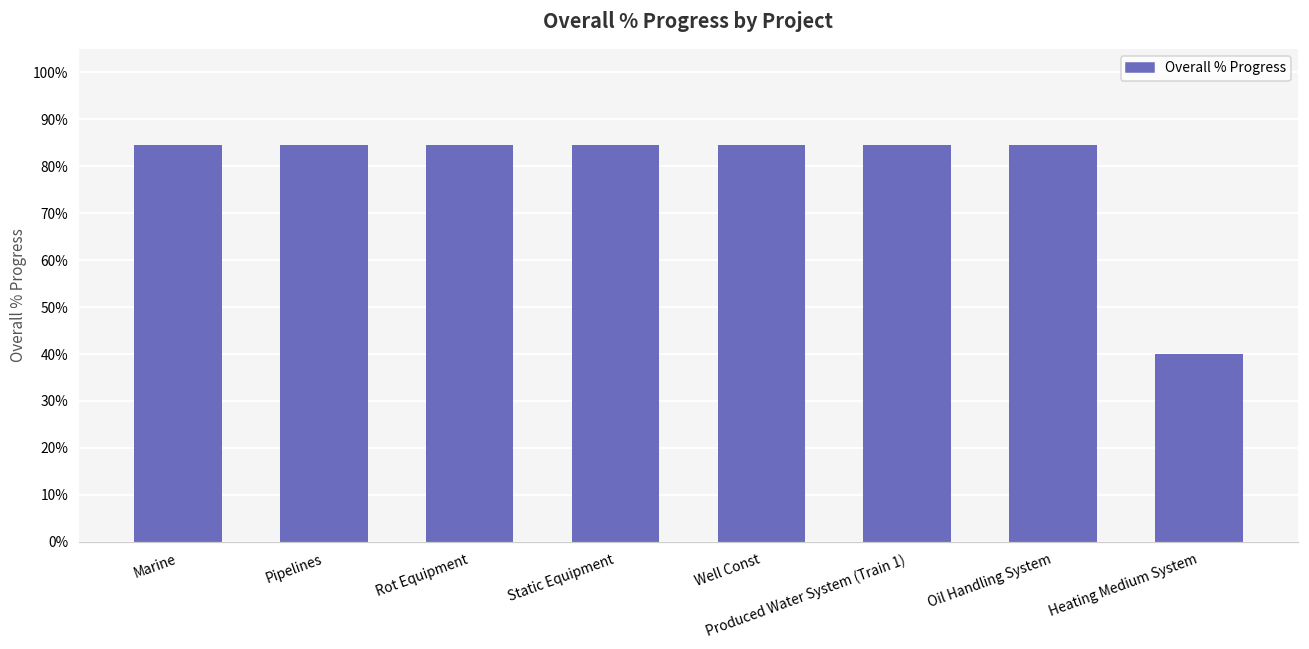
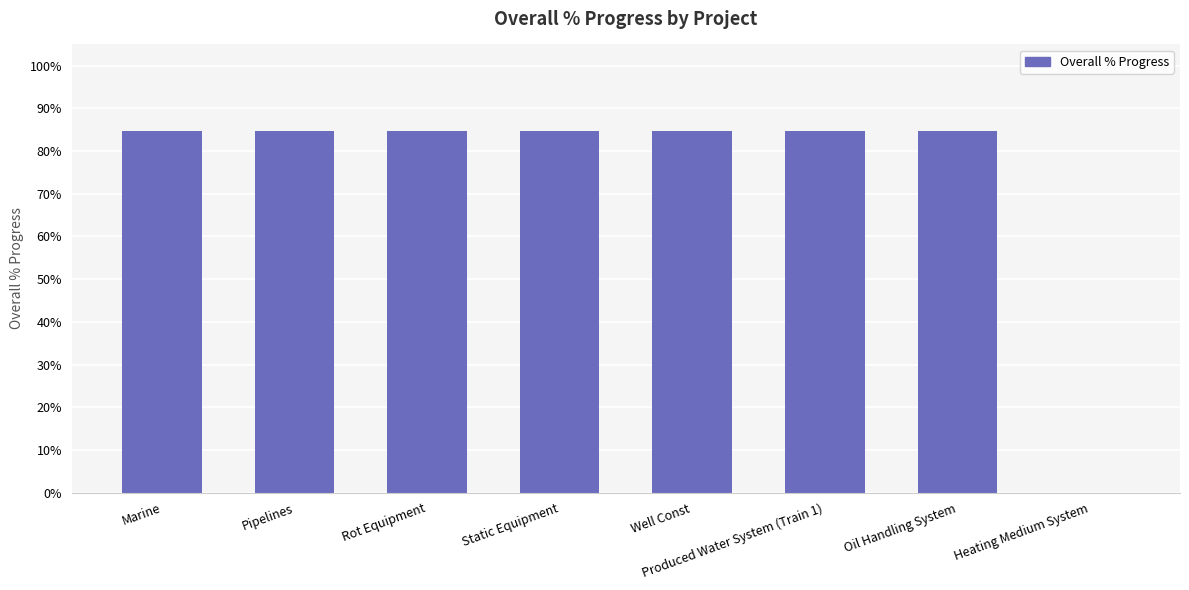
  {
    "Marine": "85%",
    "Pipelines": "85%",
    "Rot Equipment": "85%",
    "Static Equipment": "85%",
    "Well Const": "85%",
    "Produced Water System (Train 1)": "85%",
    "Oil Handling System": "85%",
-   "Heating Medium System": "40%"
+   "Heating Medium System": "0%"
  }
